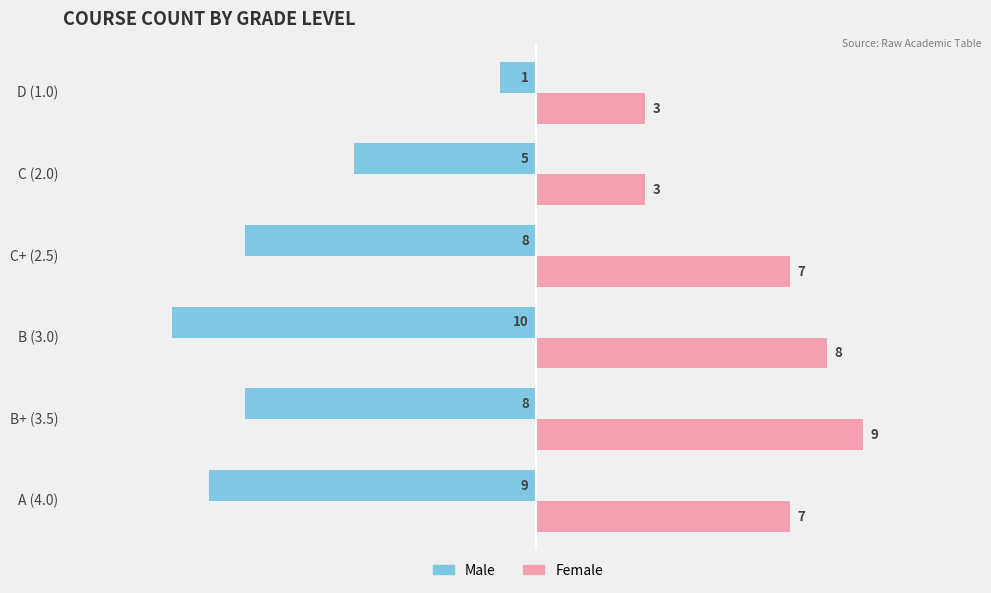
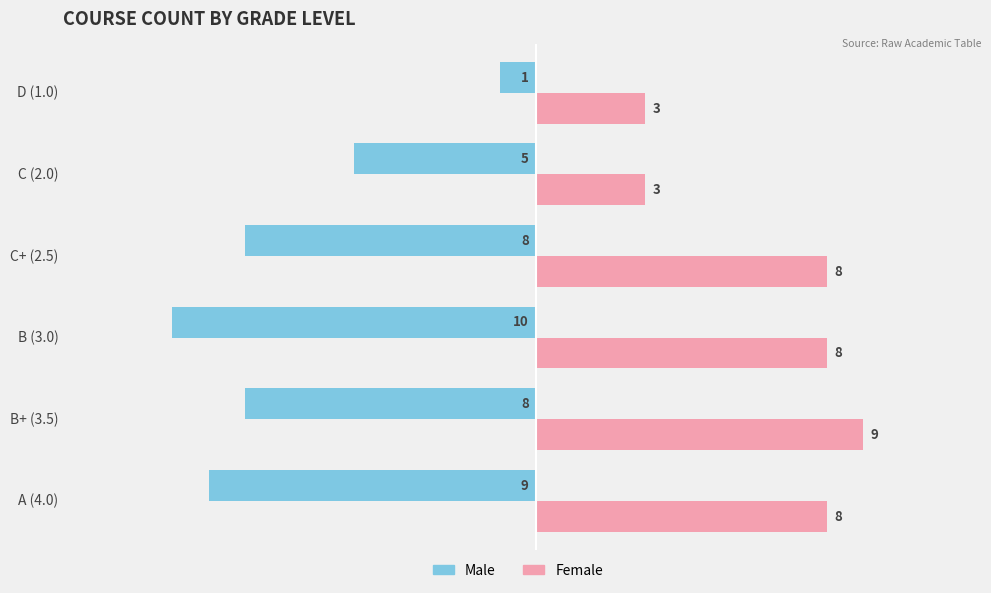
  {
    "Female": {
      "D (1.0)": 3,
      "C (2.0)": 3,
-     "C+ (2.5)": 7,
+     "C+ (2.5)": 8,
      "B (3.0)": 8,
      "B+ (3.5)": 9,
-     "A (4.0)": 7
+     "A (4.0)": 8
    }
  }
